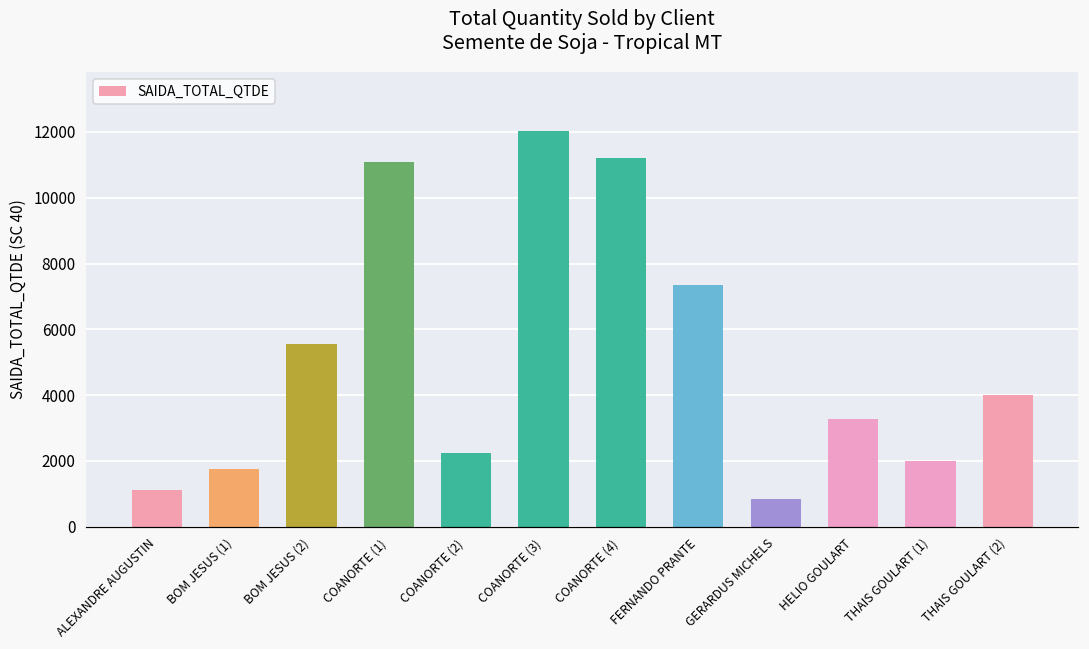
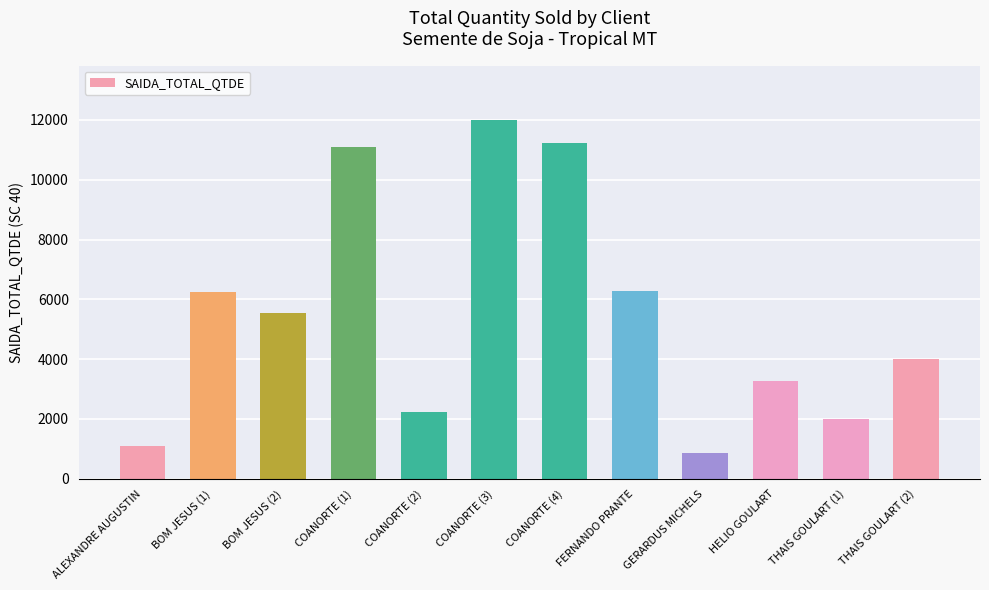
  {
    "ALEXANDRE AUGUSTIN": 1100,
-   "BOM JESUS (1)": 1700,
+   "BOM JESUS (1)": 6300,
    "BOM JESUS (2)": 5500,
    "COANORTE (1)": 11100,
    "COANORTE (2)": 2200,
    "COANORTE (3)": 12000,
    "COANORTE (4)": 11200,
-   "FERNANDO PRANTE": 7400,
+   "FERNANDO PRANTE": 6300,
    "GERARDUS MICHELS": 900,
    "HELIO GOULART": 3300,
    "THAIS GOULART (1)": 2000,
    "THAIS GOULART (2)": 4000
  }
